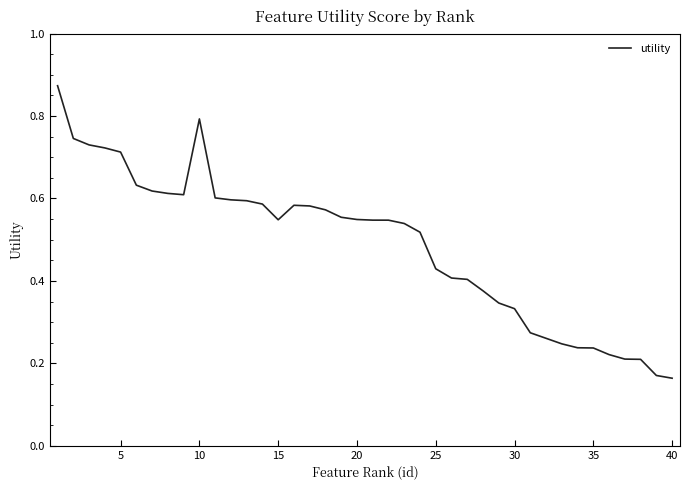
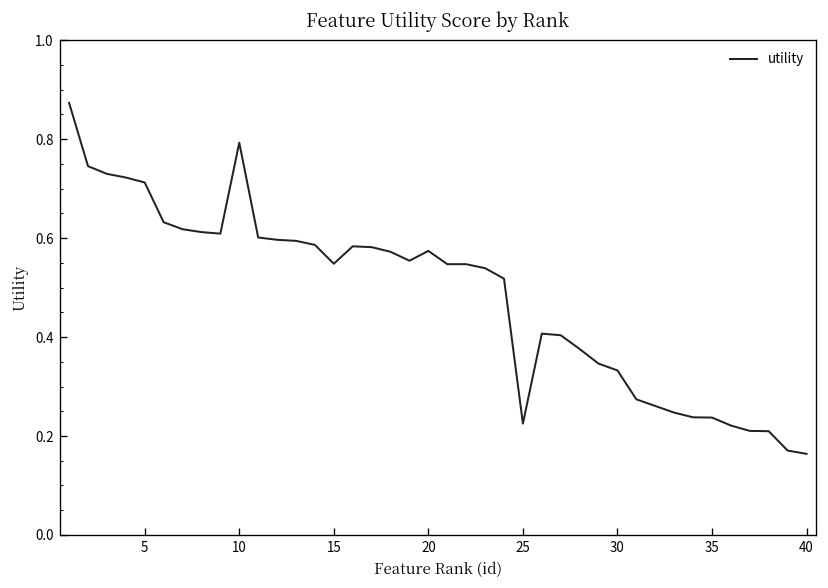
  {
    "5": 0.71,
    "10": 0.79,
    "15": 0.55,
-   "20": 0.55,
-   "25": 0.43,
+   "20": 0.57,
+   "25": 0.23,
    "30": 0.33,
    "35": 0.24,
    "40": 0.16
  }
